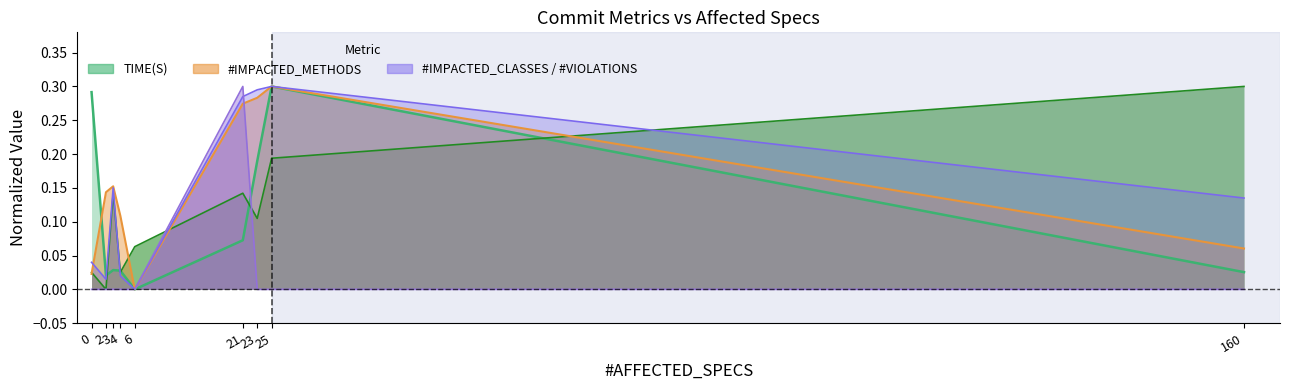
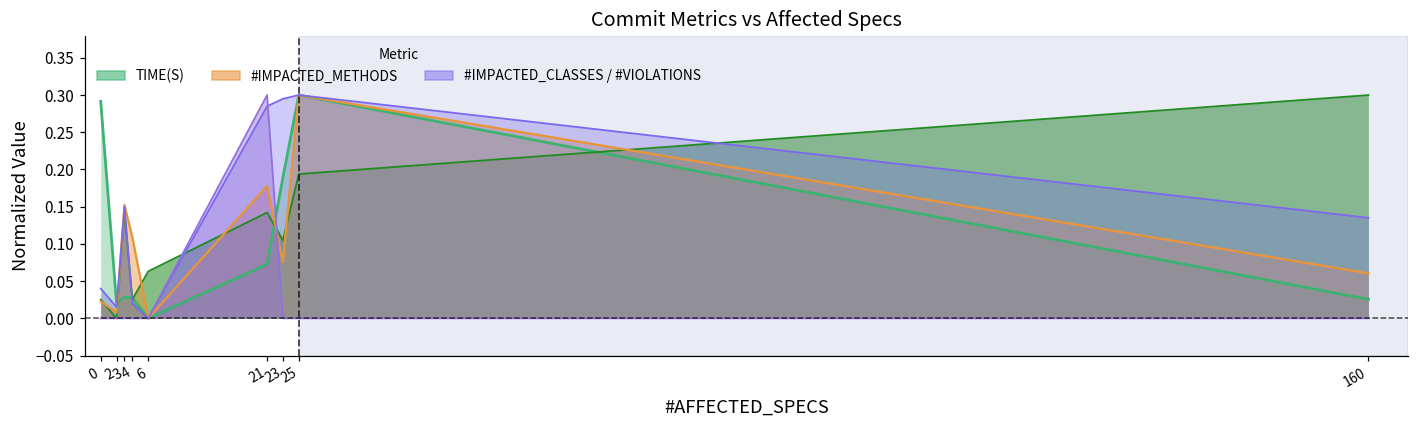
  {
    "TIME(S)": {
      "0": 0.29,
      "2": 0.02,
      "3": 0.03,
      "21": 0.07,
      "23": 0.19,
      "160": 0.03
    },
    "#IMPACTED_METHODS": {
-     "2": 0.14,
+     "2": 0.01,
      "4": 0.11,
-     "21": 0.27,
-     "23": 0.28,
+     "21": 0.18,
+     "23": 0.08,
      "160": 0.06
    }
  }
